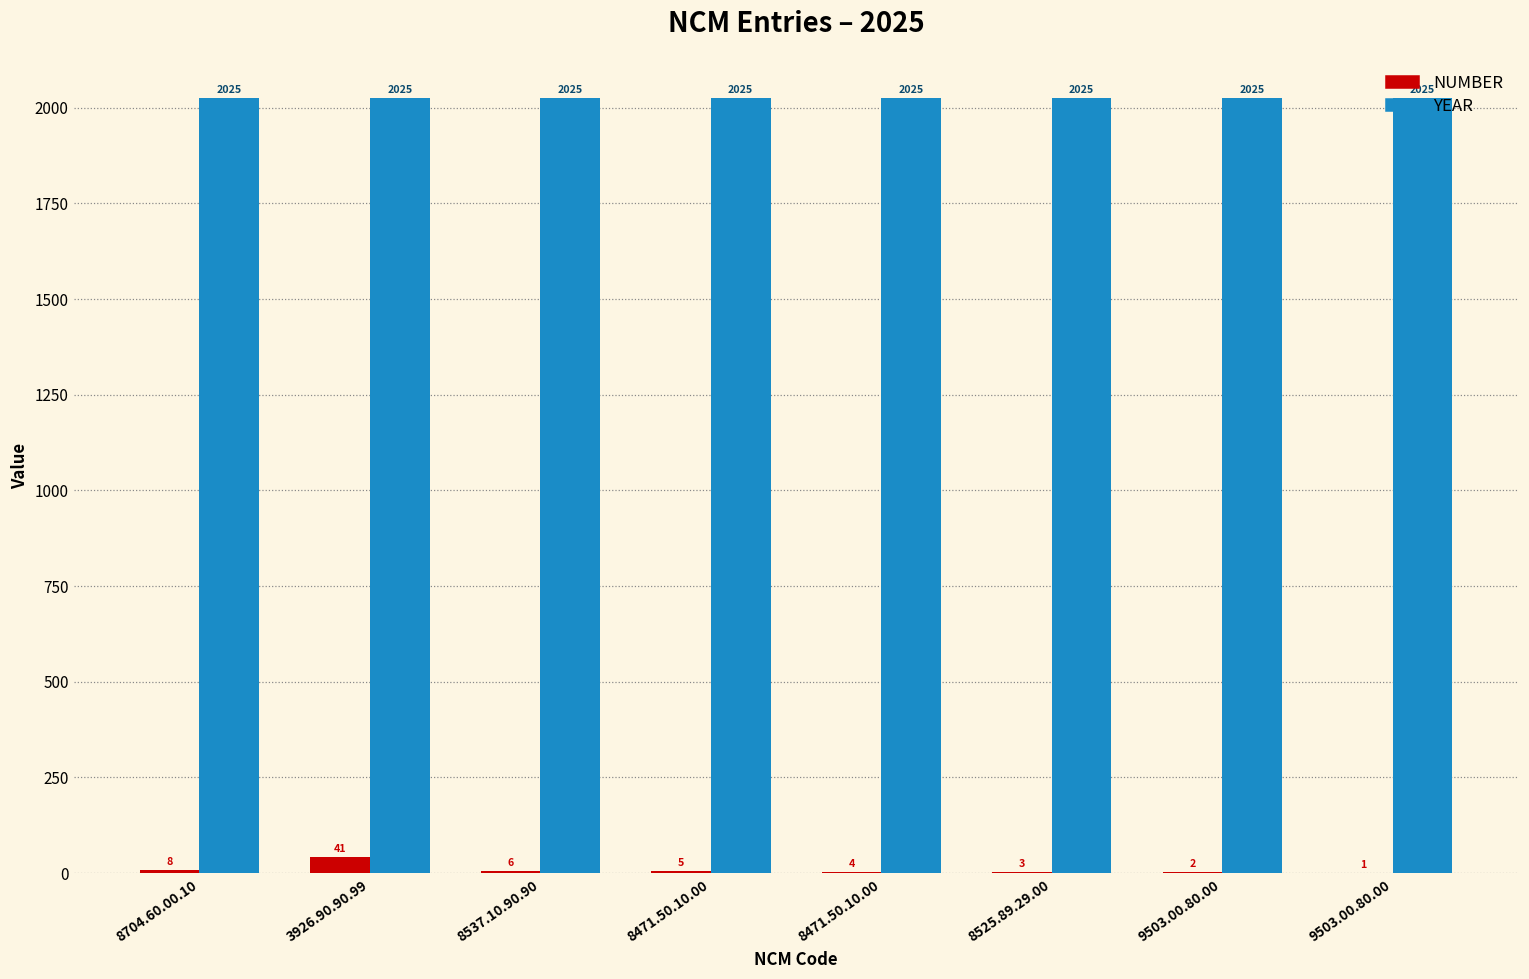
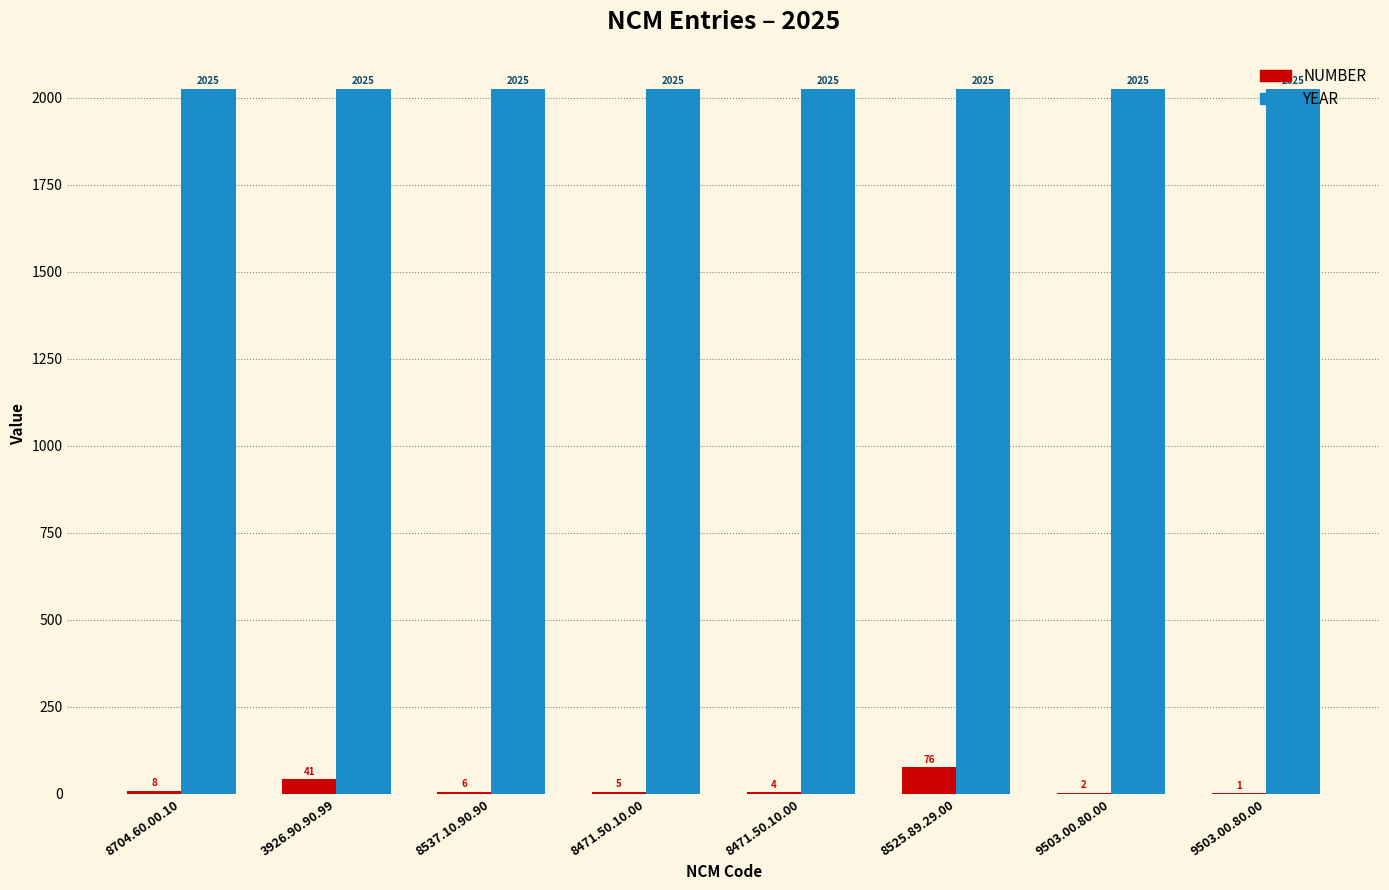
  {
    "NUMBER": {
      "8704.60.00.10": 8,
      "3926.90.90.99": 41,
      "8537.10.90.90": 6,
-     "8525.89.29.00": 3
+     "8525.89.29.00": 76
    },
    "YEAR": {
      "8704.60.00.10": 2025,
      "3926.90.90.99": 2025,
      "8537.10.90.90": 2025,
      "8525.89.29.00": 2025
    }
  }
